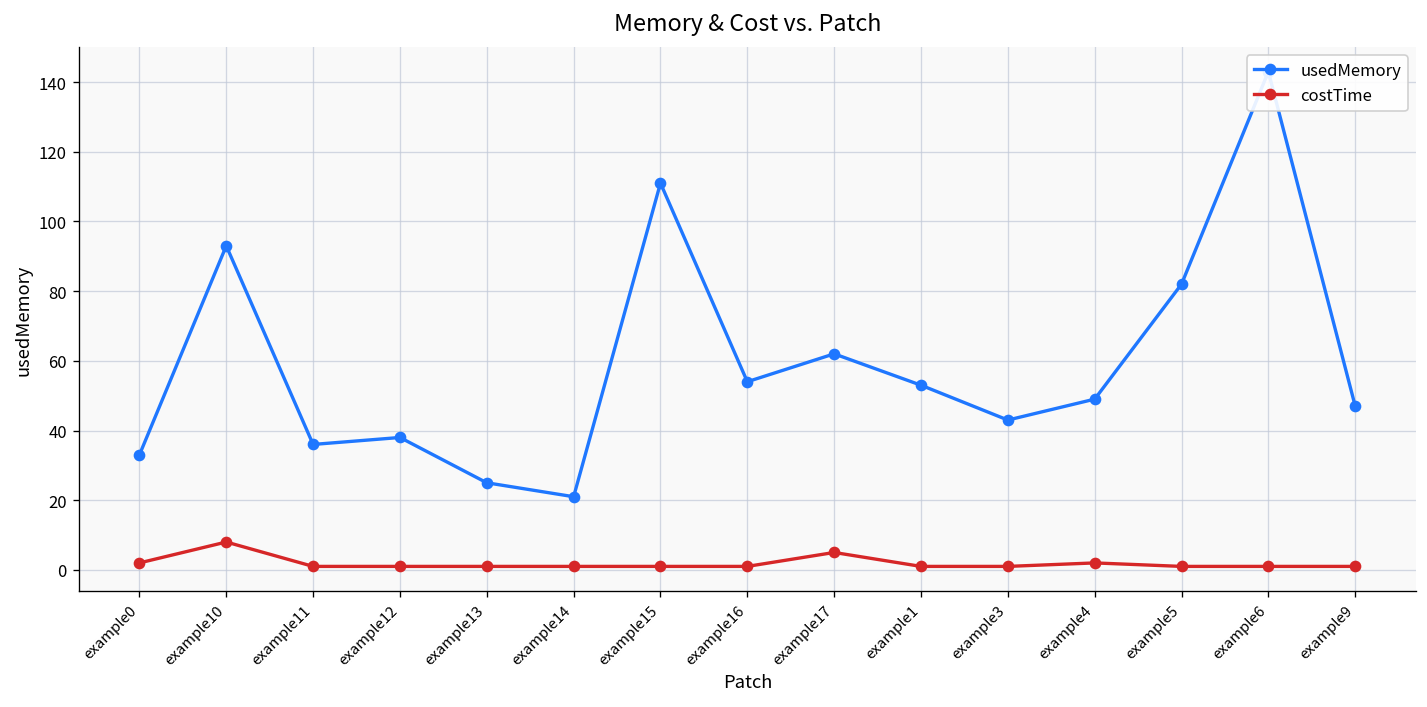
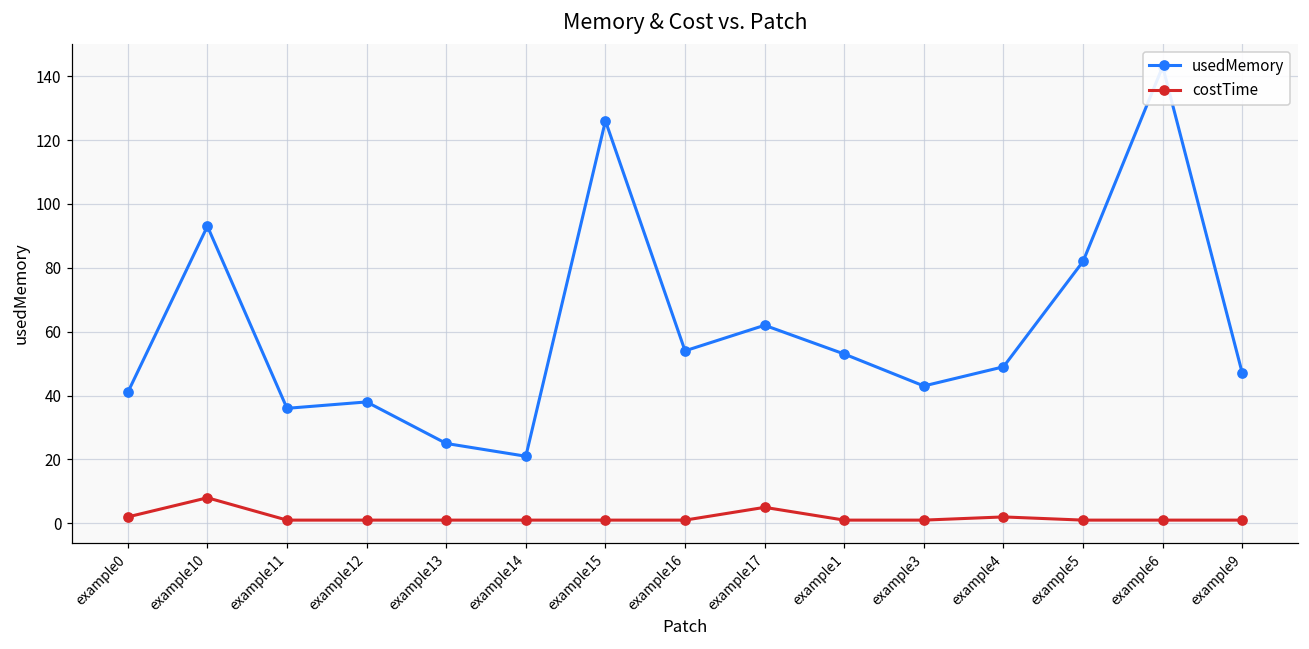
  {
    "usedMemory": {
-     "example0": 33,
+     "example0": 41,
      "example10": 93,
      "example11": 36,
      "example12": 38,
      "example13": 25,
      "example14": 21,
-     "example15": 111,
+     "example15": 126,
      "example16": 54,
      "example17": 62,
      "example1": 53,
      "example3": 43,
      "example4": 49,
      "example5": 82,
      "example9": 47
    },
    "costTime": {
      "example0": 2,
      "example10": 8,
      "example11": 1,
      "example12": 1,
      "example13": 1,
      "example14": 1,
      "example15": 1,
      "example16": 1,
      "example17": 5,
      "example1": 1,
      "example3": 1,
      "example4": 2,
      "example5": 1,
      "example6": 1,
      "example9": 1
    }
  }
